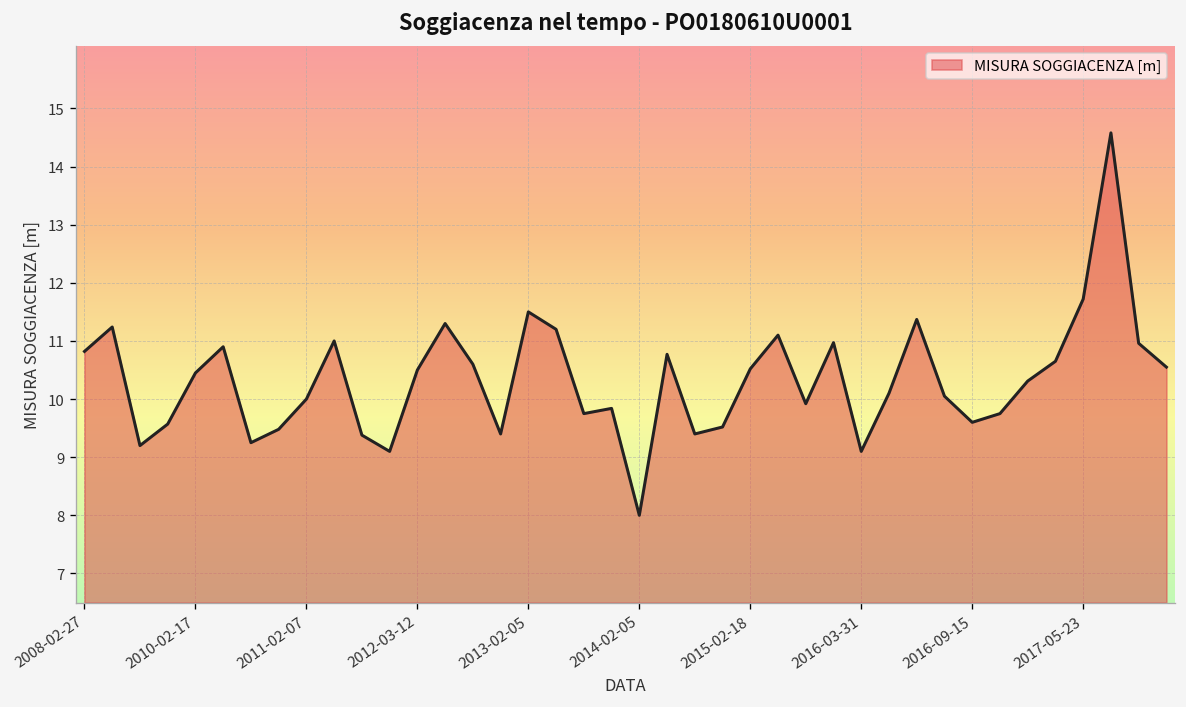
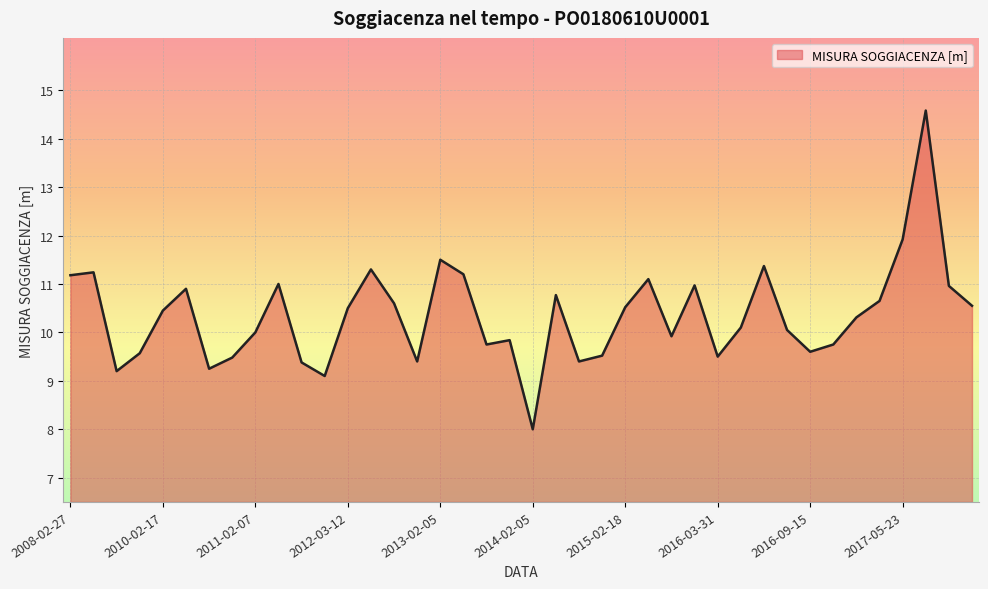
  {
-   "2008-02-27": 10.8,
+   "2008-02-27": 11.2,
    "2010-02-17": 10.5,
    "2011-02-07": 10.0,
    "2012-03-12": 10.5,
    "2013-02-05": 11.5,
    "2014-02-05": 8.0,
    "2015-02-18": 10.5,
-   "2016-03-31": 9.1,
+   "2016-03-31": 9.5,
    "2016-09-15": 9.6,
-   "2017-05-23": 11.7
+   "2017-05-23": 11.9
  }
